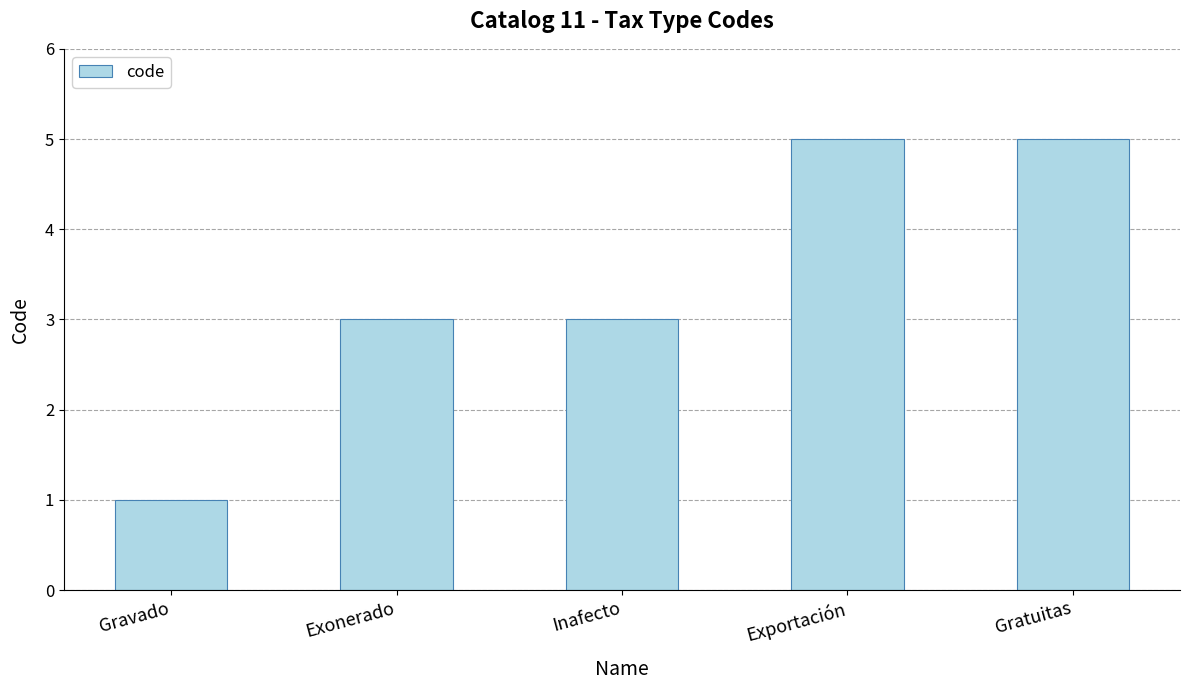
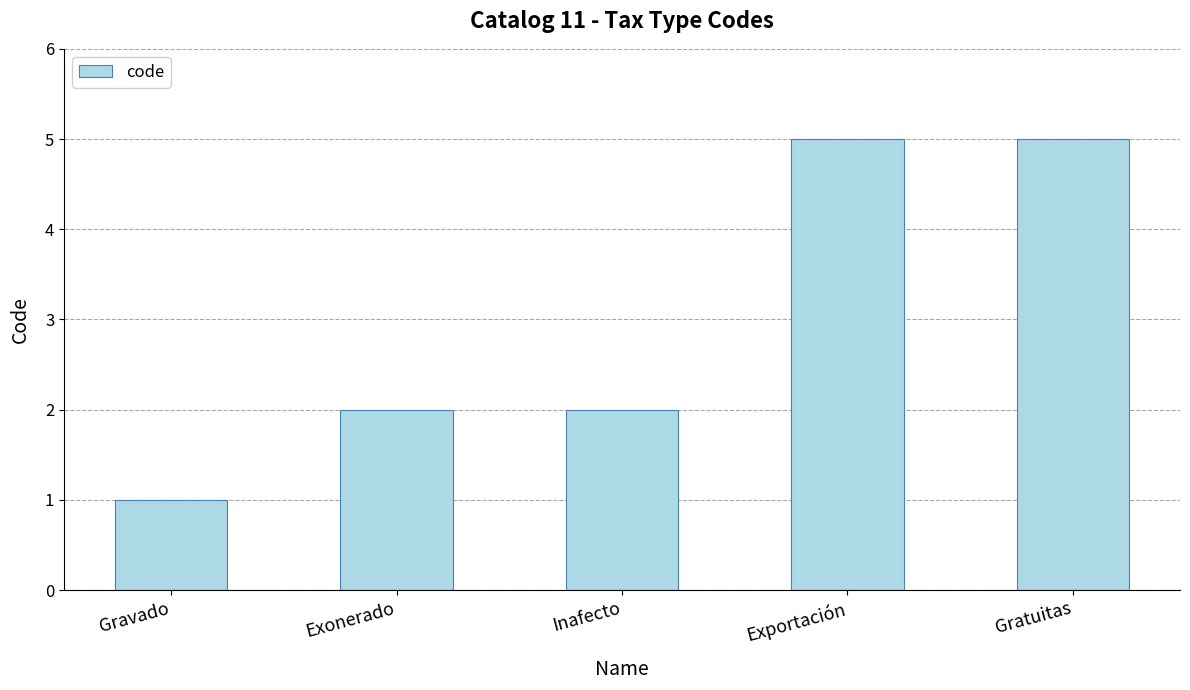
  {
    "Gravado": 1,
-   "Exonerado": 3,
-   "Inafecto": 3,
+   "Exonerado": 2,
+   "Inafecto": 2,
    "Exportación": 5,
    "Gratuitas": 5
  }
